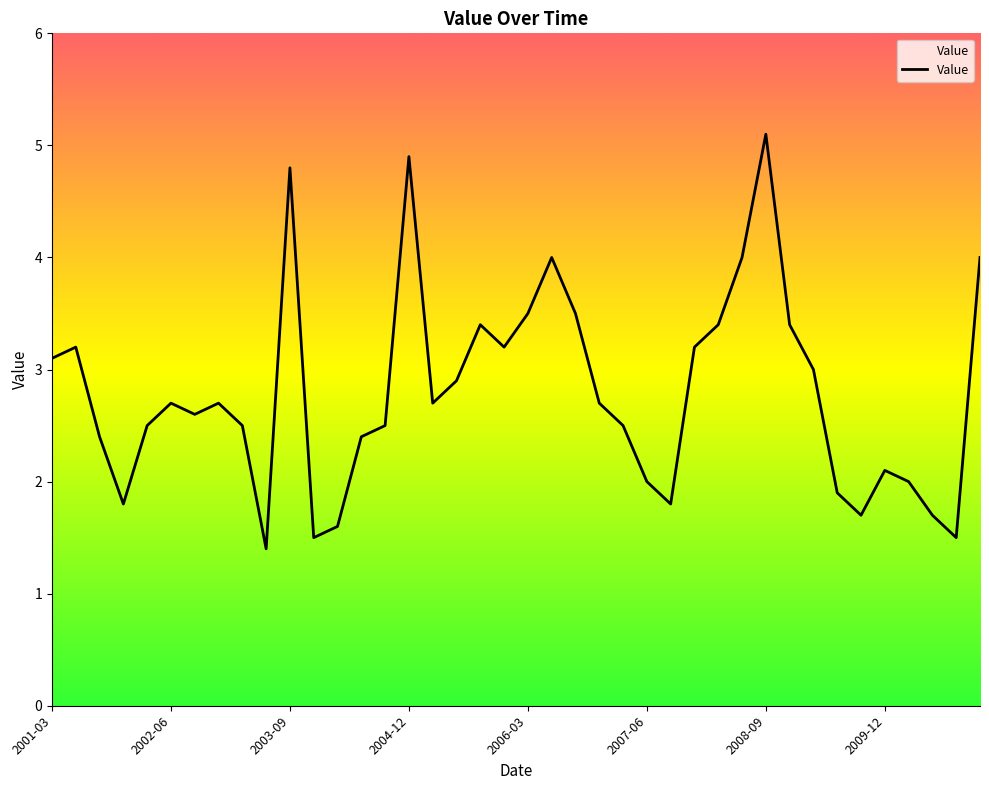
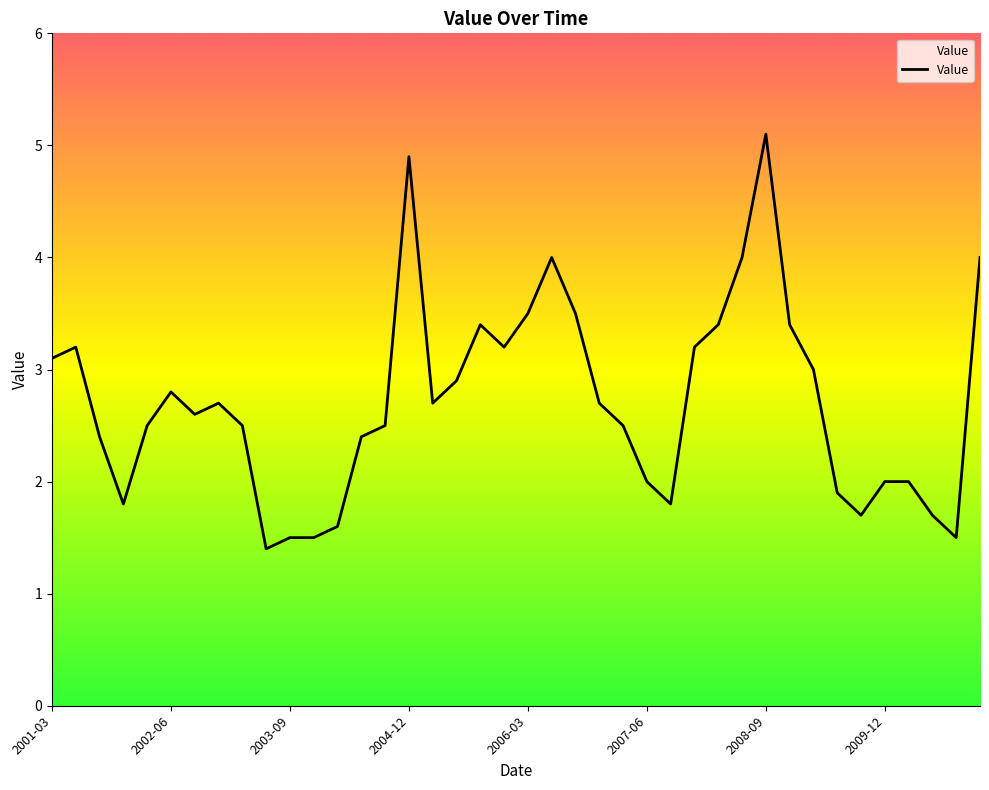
  {
    "2001-03": 3.1,
-   "2002-06": 2.7,
-   "2003-09": 4.8,
+   "2002-06": 2.8,
+   "2003-09": 1.5,
    "2004-12": 4.9,
    "2006-03": 3.5,
    "2007-06": 2.0,
    "2008-09": 5.1,
-   "2009-12": 2.1
+   "2009-12": 2.0
  }
